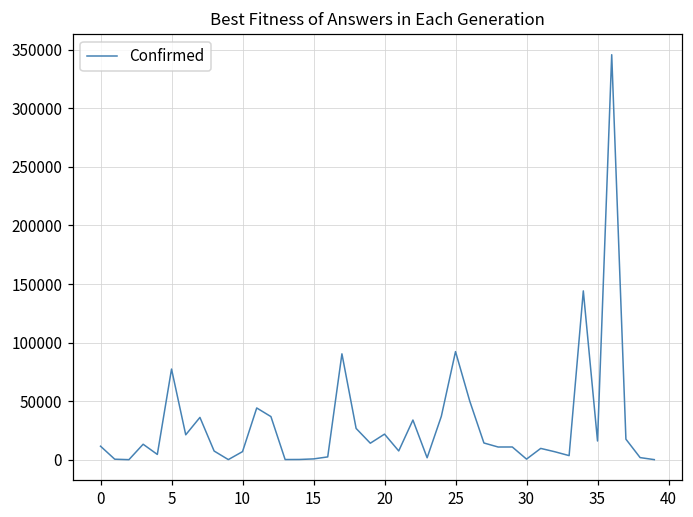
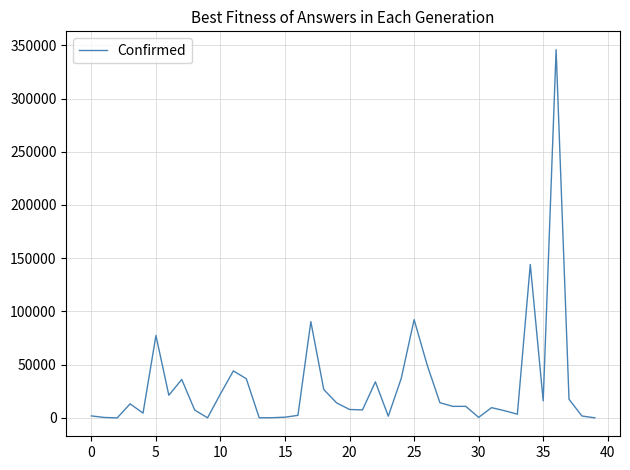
  {
-   "0": 11000,
+   "0": 2000,
    "5": 77000,
-   "10": 7000,
+   "10": 23000,
    "15": 1000,
-   "20": 22000,
+   "20": 8000,
    "25": 92000,
    "30": 0,
    "35": 16000
  }
